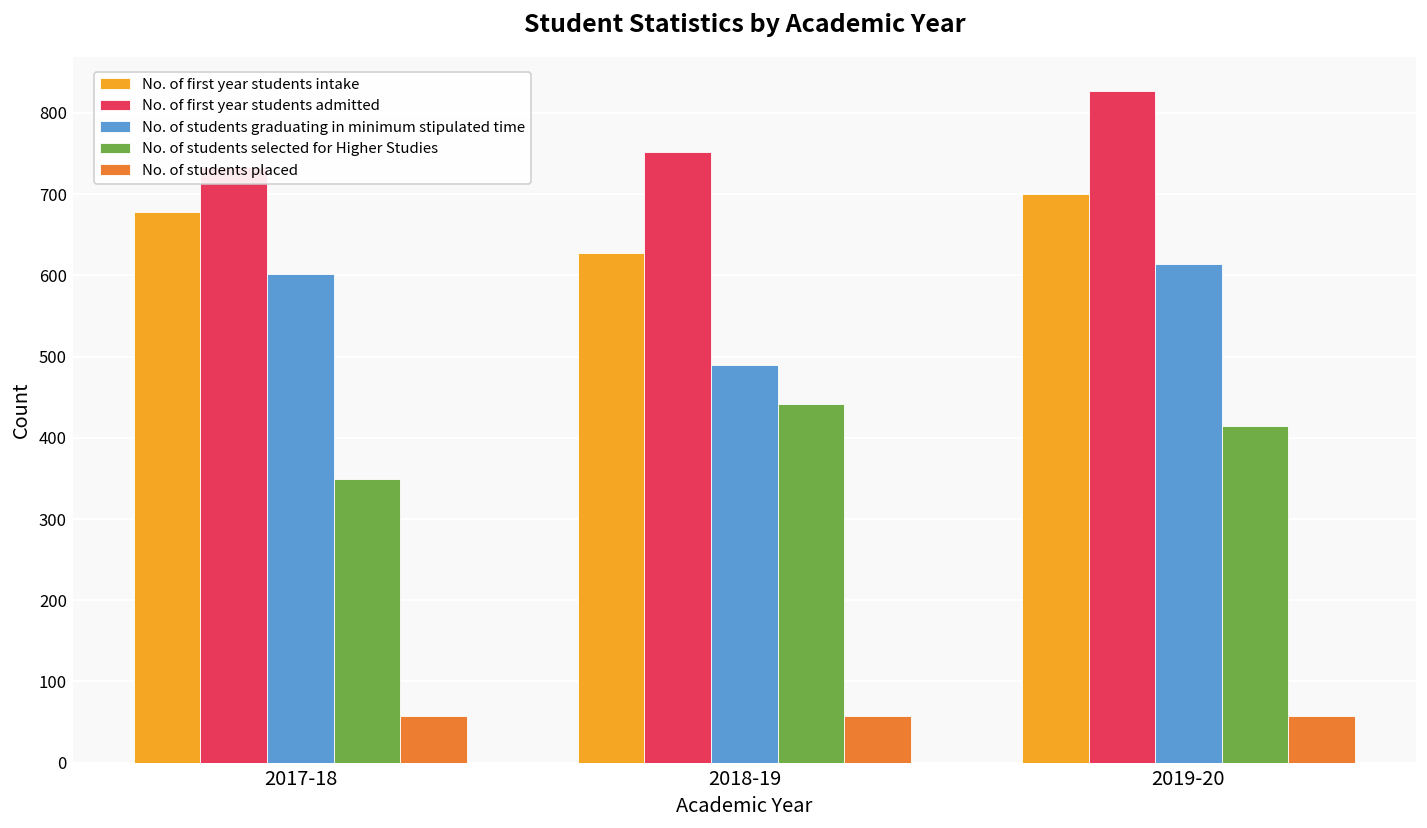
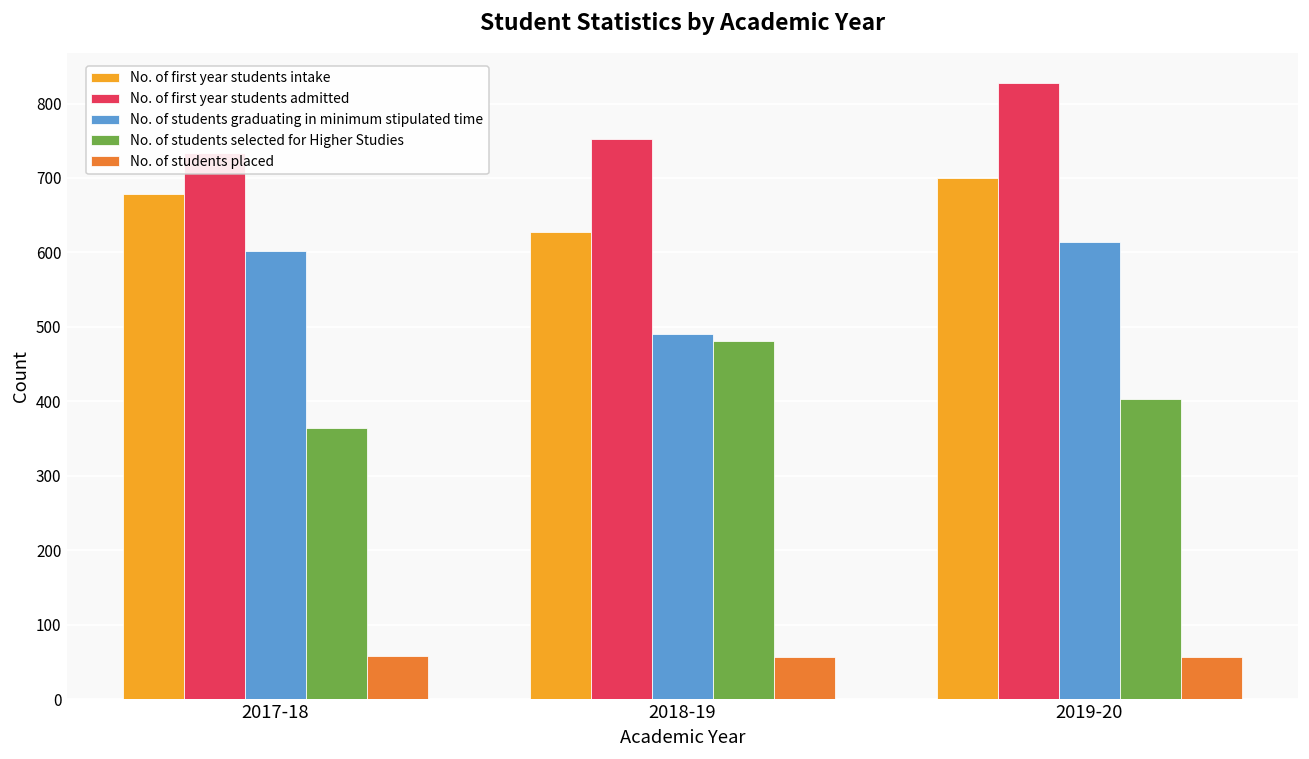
  {
    "No. of first year students admitted": {
      "2018-19": 750,
      "2019-20": 830
    },
    "No. of students graduating in minimum stipulated time": {
      "2017-18": 600,
      "2018-19": 490,
      "2019-20": 610
    },
    "No. of students selected for Higher Studies": {
-     "2017-18": 350,
-     "2018-19": 440,
-     "2019-20": 420
+     "2017-18": 360,
+     "2018-19": 480,
+     "2019-20": 400
    }
  }
